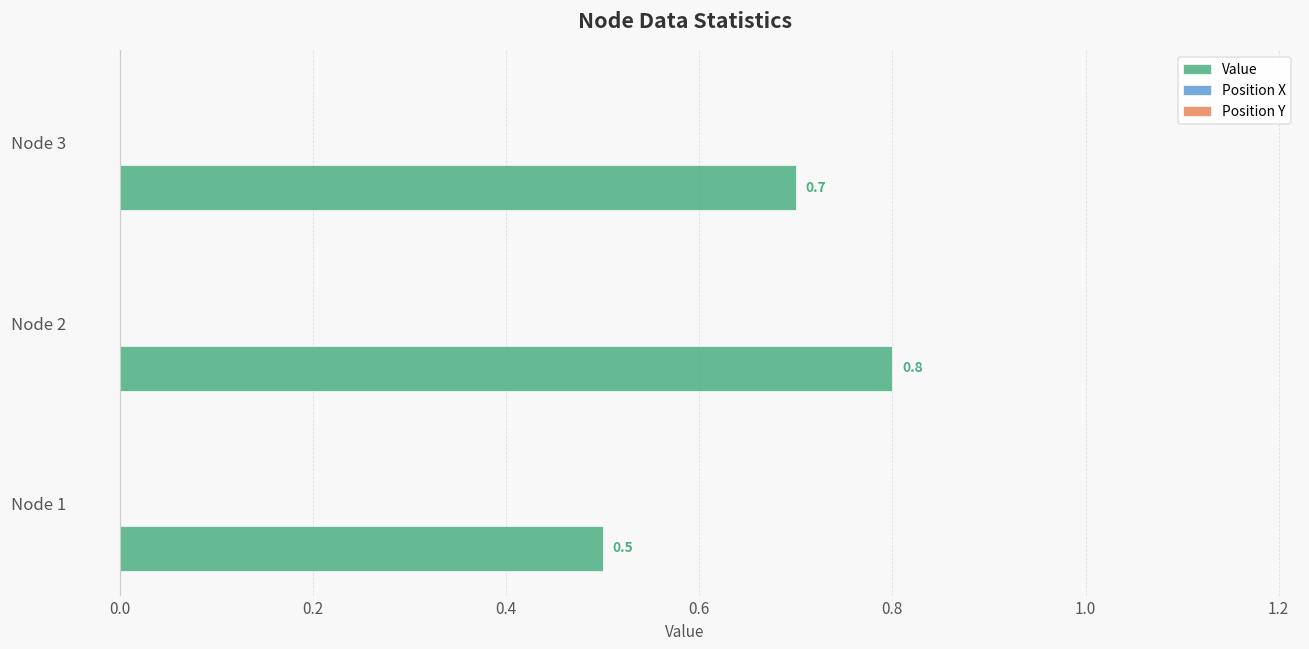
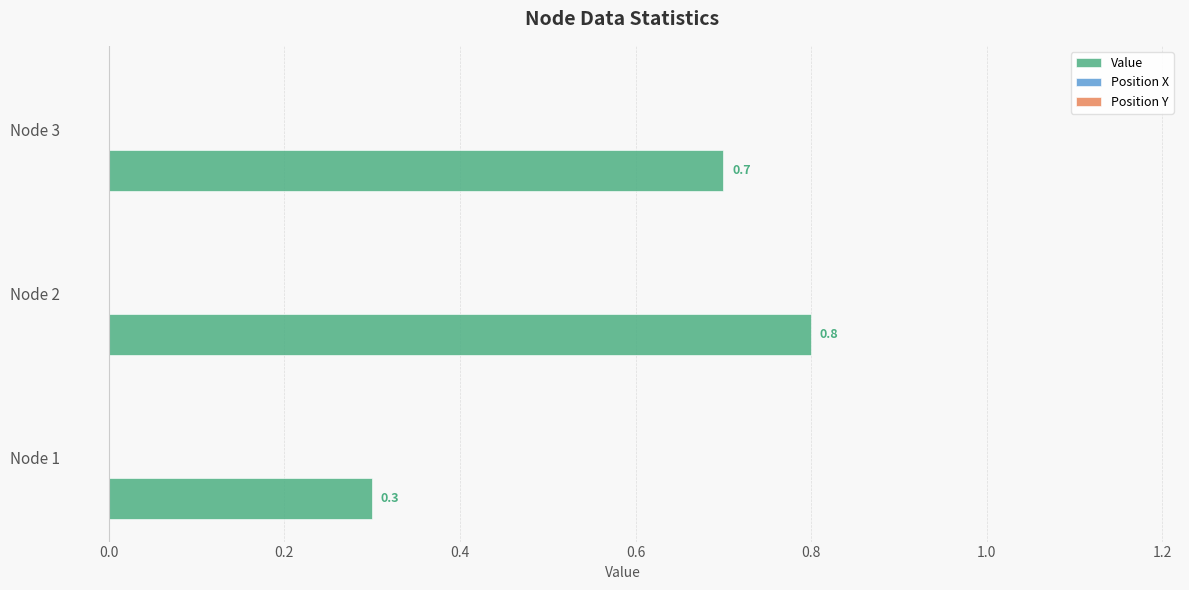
  {
    "Value": {
      "Node 3": 0.7,
      "Node 2": 0.8,
-     "Node 1": 0.5
+     "Node 1": 0.3
    },
    "Position X": {
      "Node 3": 0.00,
      "Node 2": 0.00,
      "Node 1": 0.00
    },
    "Position Y": {
      "Node 3": 0.00,
      "Node 2": 0.00,
      "Node 1": 0.00
    }
  }
